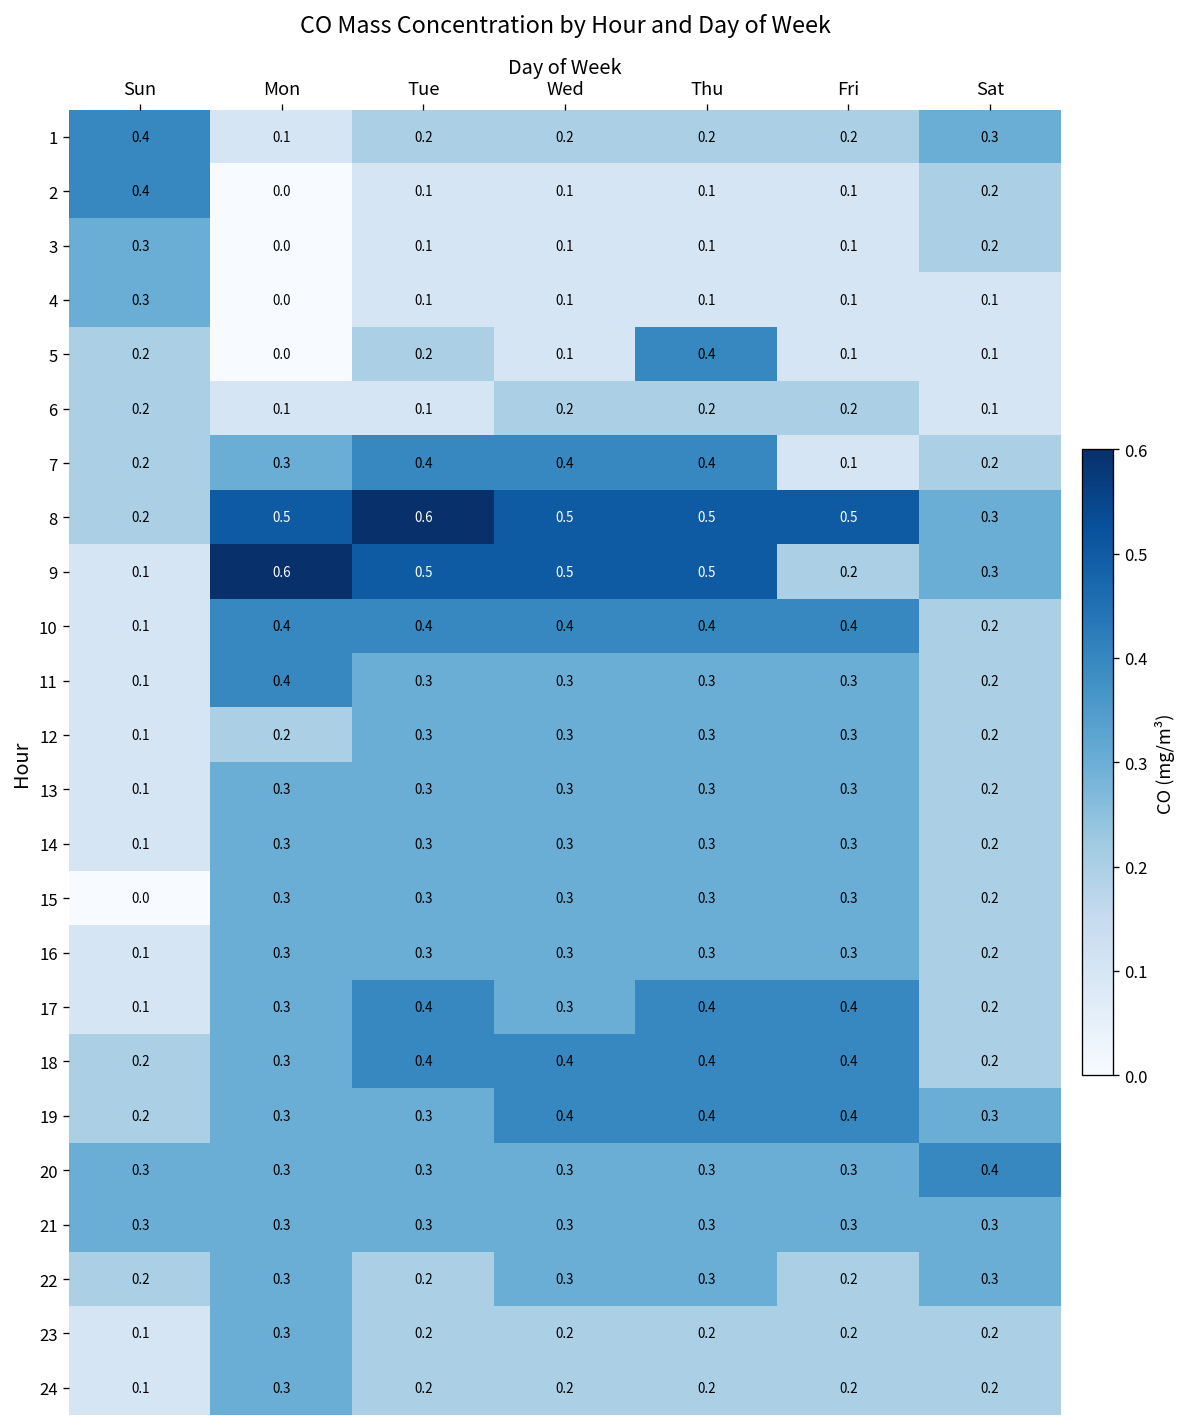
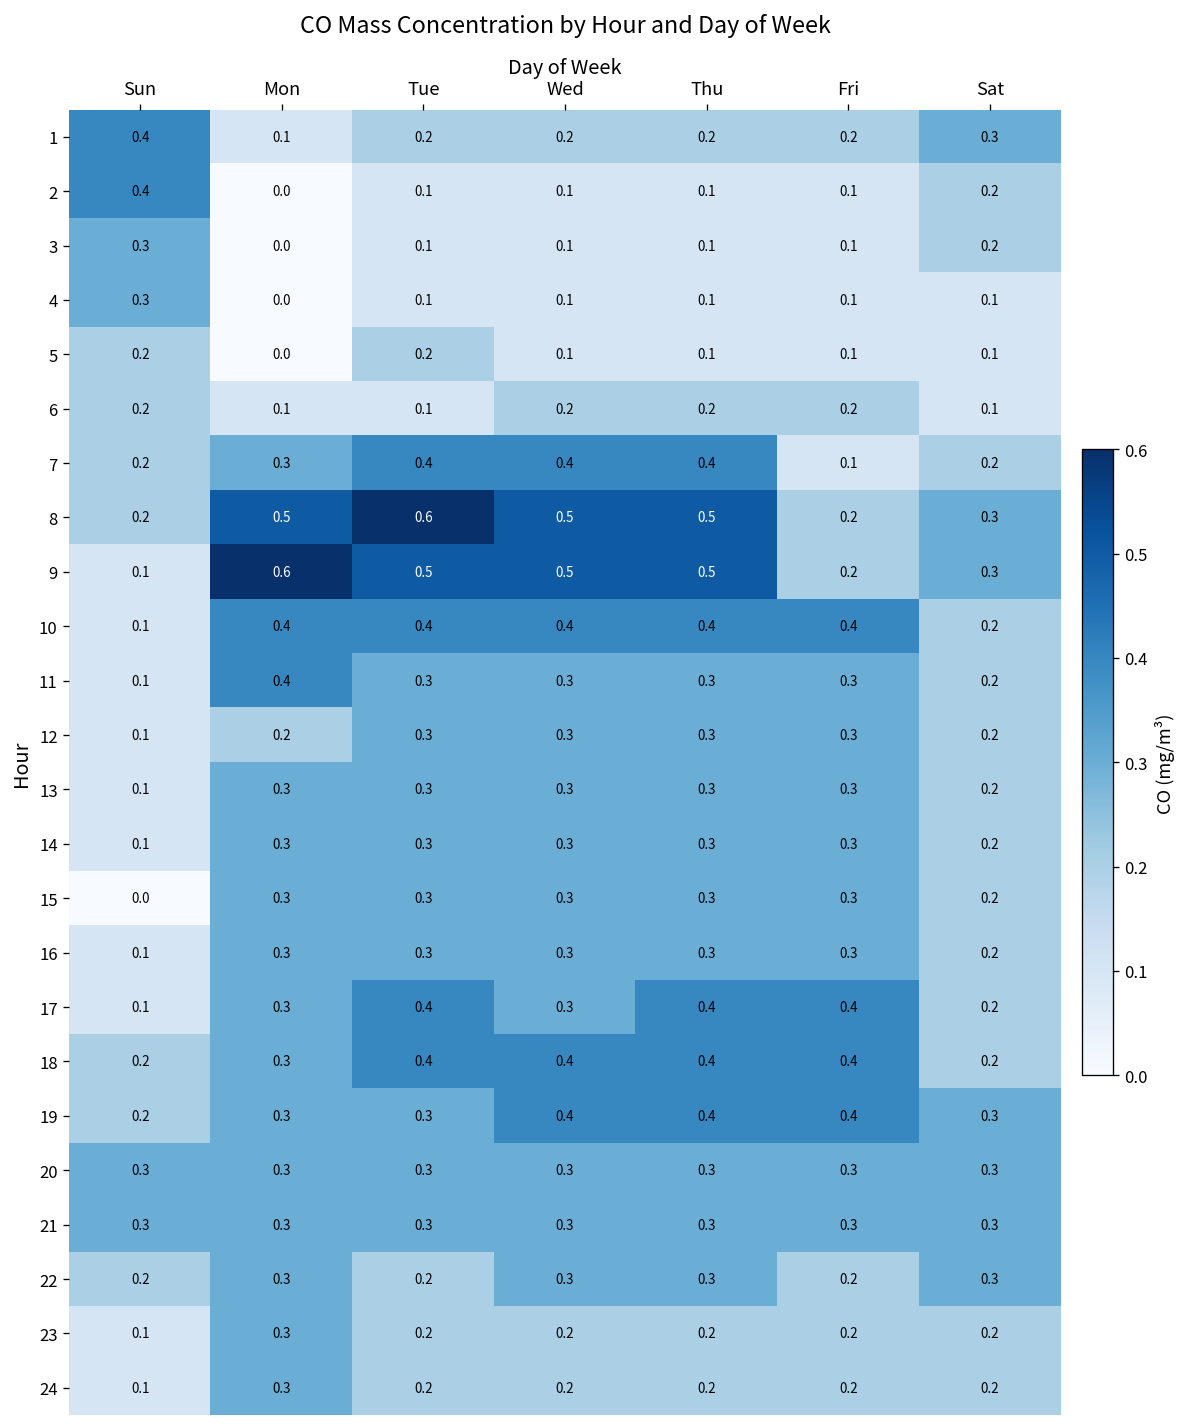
  {
    "1": {
      "Sun": 0.4,
      "Mon": 0.1,
      "Tue": 0.2,
      "Wed": 0.2,
      "Thu": 0.2,
      "Fri": 0.2,
      "Sat": 0.3
    },
    "2": {
      "Sun": 0.4,
      "Mon": 0.0,
      "Tue": 0.1,
      "Wed": 0.1,
      "Thu": 0.1,
      "Fri": 0.1,
      "Sat": 0.2
    },
    "3": {
      "Sun": 0.3,
      "Mon": 0.0,
      "Tue": 0.1,
      "Wed": 0.1,
      "Thu": 0.1,
      "Fri": 0.1,
      "Sat": 0.2
    },
    "4": {
      "Sun": 0.3,
      "Mon": 0.0,
      "Tue": 0.1,
      "Wed": 0.1,
      "Thu": 0.1,
      "Fri": 0.1,
      "Sat": 0.1
    },
    "5": {
      "Sun": 0.2,
      "Mon": 0.0,
      "Tue": 0.2,
      "Wed": 0.1,
-     "Thu": 0.4,
+     "Thu": 0.1,
      "Fri": 0.1,
      "Sat": 0.1
    },
    "6": {
      "Sun": 0.2,
      "Mon": 0.1,
      "Tue": 0.1,
      "Wed": 0.2,
      "Thu": 0.2,
      "Fri": 0.2,
      "Sat": 0.1
    },
    "7": {
      "Sun": 0.2,
      "Mon": 0.3,
      "Tue": 0.4,
      "Wed": 0.4,
      "Thu": 0.4,
      "Fri": 0.1,
      "Sat": 0.2
    },
    "8": {
      "Sun": 0.2,
      "Mon": 0.5,
      "Tue": 0.6,
      "Wed": 0.5,
      "Thu": 0.5,
-     "Fri": 0.5,
+     "Fri": 0.2,
      "Sat": 0.3
    },
    "9": {
      "Sun": 0.1,
      "Mon": 0.6,
      "Tue": 0.5,
      "Wed": 0.5,
      "Thu": 0.5,
      "Fri": 0.2,
      "Sat": 0.3
    },
    "10": {
      "Sun": 0.1,
      "Mon": 0.4,
      "Tue": 0.4,
      "Wed": 0.4,
      "Thu": 0.4,
      "Fri": 0.4,
      "Sat": 0.2
    },
    "11": {
      "Sun": 0.1,
      "Mon": 0.4,
      "Tue": 0.3,
      "Wed": 0.3,
      "Thu": 0.3,
      "Fri": 0.3,
      "Sat": 0.2
    },
    "12": {
      "Sun": 0.1,
      "Mon": 0.2,
      "Tue": 0.3,
      "Wed": 0.3,
      "Thu": 0.3,
      "Fri": 0.3,
      "Sat": 0.2
    },
    "13": {
      "Sun": 0.1,
      "Mon": 0.3,
      "Tue": 0.3,
      "Wed": 0.3,
      "Thu": 0.3,
      "Fri": 0.3,
      "Sat": 0.2
    },
    "14": {
      "Sun": 0.1,
      "Mon": 0.3,
      "Tue": 0.3,
      "Wed": 0.3,
      "Thu": 0.3,
      "Fri": 0.3,
      "Sat": 0.2
    },
    "15": {
      "Sun": 0.0,
      "Mon": 0.3,
      "Tue": 0.3,
      "Wed": 0.3,
      "Thu": 0.3,
      "Fri": 0.3,
      "Sat": 0.2
    },
    "16": {
      "Sun": 0.1,
      "Mon": 0.3,
      "Tue": 0.3,
      "Wed": 0.3,
      "Thu": 0.3,
      "Fri": 0.3,
      "Sat": 0.2
    },
    "17": {
      "Sun": 0.1,
      "Mon": 0.3,
      "Tue": 0.4,
      "Wed": 0.3,
      "Thu": 0.4,
      "Fri": 0.4,
      "Sat": 0.2
    },
    "18": {
      "Sun": 0.2,
      "Mon": 0.3,
      "Tue": 0.4,
      "Wed": 0.4,
      "Thu": 0.4,
      "Fri": 0.4,
      "Sat": 0.2
    },
    "19": {
      "Sun": 0.2,
      "Mon": 0.3,
      "Tue": 0.3,
      "Wed": 0.4,
      "Thu": 0.4,
      "Fri": 0.4,
      "Sat": 0.3
    },
    "20": {
      "Sun": 0.3,
      "Mon": 0.3,
      "Tue": 0.3,
      "Wed": 0.3,
      "Thu": 0.3,
      "Fri": 0.3,
-     "Sat": 0.4
+     "Sat": 0.3
    },
    "21": {
      "Sun": 0.3,
      "Mon": 0.3,
      "Tue": 0.3,
      "Wed": 0.3,
      "Thu": 0.3,
      "Fri": 0.3,
      "Sat": 0.3
    },
    "22": {
      "Sun": 0.2,
      "Mon": 0.3,
      "Tue": 0.2,
      "Wed": 0.3,
      "Thu": 0.3,
      "Fri": 0.2,
      "Sat": 0.3
    },
    "23": {
      "Sun": 0.1,
      "Mon": 0.3,
      "Tue": 0.2,
      "Wed": 0.2,
      "Thu": 0.2,
      "Fri": 0.2,
      "Sat": 0.2
    },
    "24": {
      "Sun": 0.1,
      "Mon": 0.3,
      "Tue": 0.2,
      "Wed": 0.2,
      "Thu": 0.2,
      "Fri": 0.2,
      "Sat": 0.2
    }
  }
